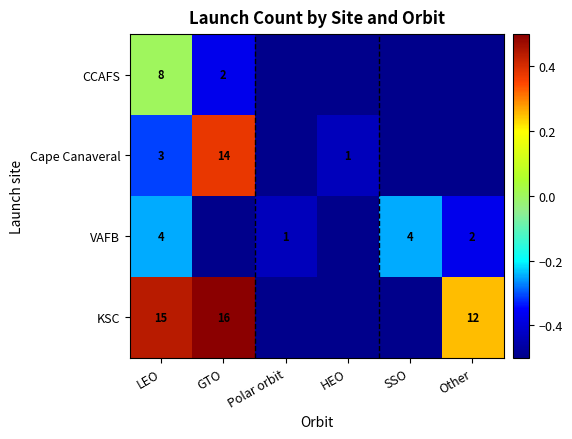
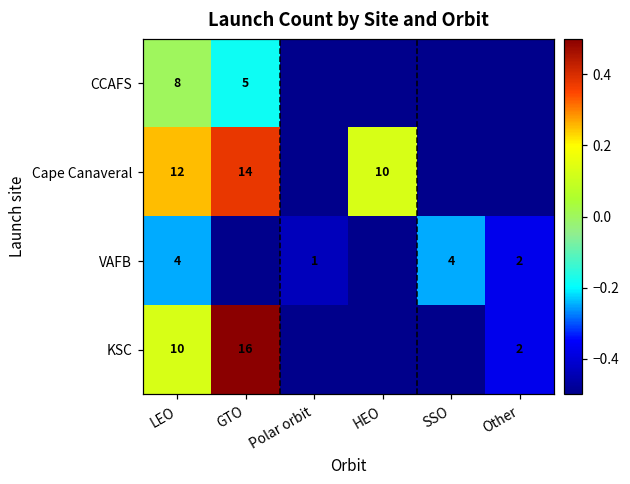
  {
    "CCAFS": {
      "LEO": 8,
-     "GTO": 2
+     "GTO": 5
    },
    "Cape Canaveral": {
-     "LEO": 3,
+     "LEO": 12,
      "GTO": 14,
-     "HEO": 1
+     "HEO": 10
    },
    "VAFB": {
      "LEO": 4,
      "Polar orbit": 1,
      "SSO": 4,
      "Other": 2
    },
    "KSC": {
-     "LEO": 15,
+     "LEO": 10,
      "GTO": 16,
-     "Other": 12
+     "Other": 2
    }
  }
